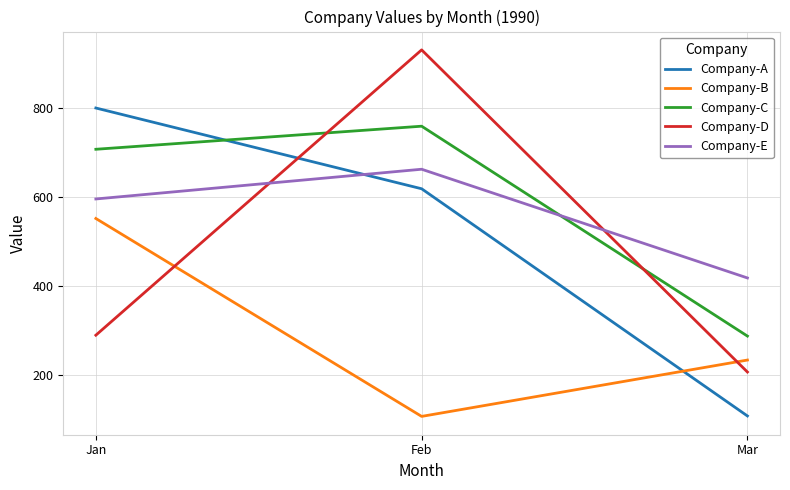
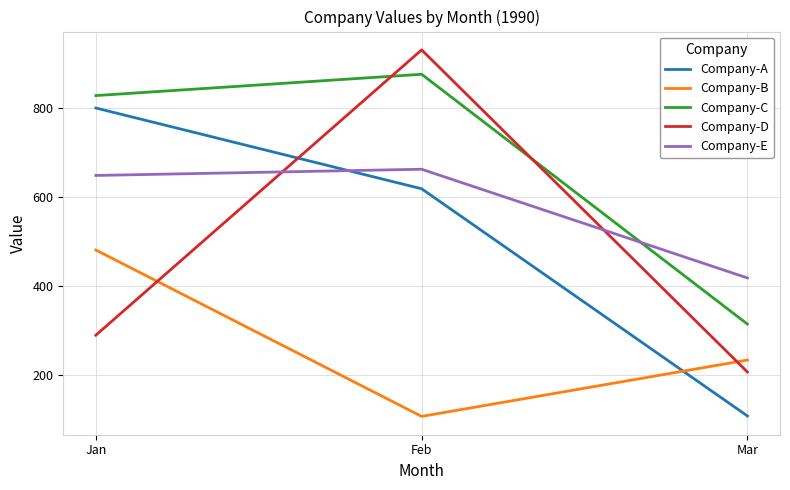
  {
    "Company-A": {
      "Jan": 800,
      "Feb": 620,
      "Mar": 110
    },
    "Company-B": {
-     "Jan": 550,
+     "Jan": 480,
      "Feb": 110,
      "Mar": 230
    },
    "Company-C": {
-     "Jan": 710,
-     "Feb": 760,
-     "Mar": 290
+     "Jan": 830,
+     "Feb": 880,
+     "Mar": 310
    },
    "Company-D": {
      "Jan": 290,
      "Feb": 930,
      "Mar": 210
    },
    "Company-E": {
-     "Jan": 600,
+     "Jan": 650,
      "Feb": 660,
      "Mar": 420
    }
  }
